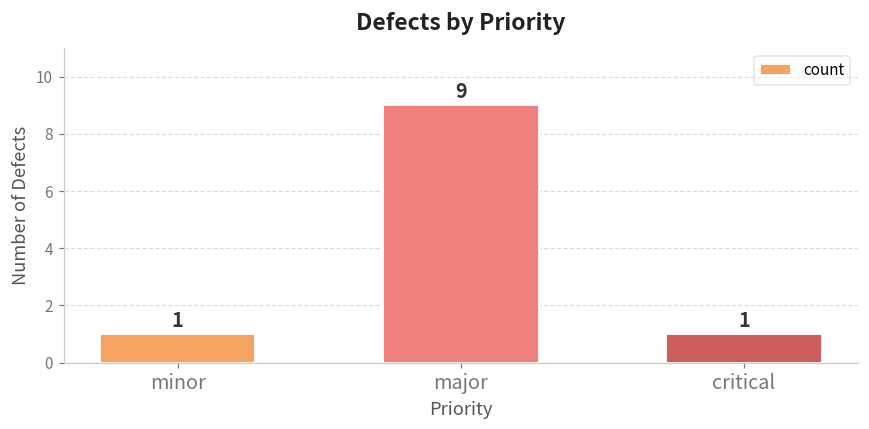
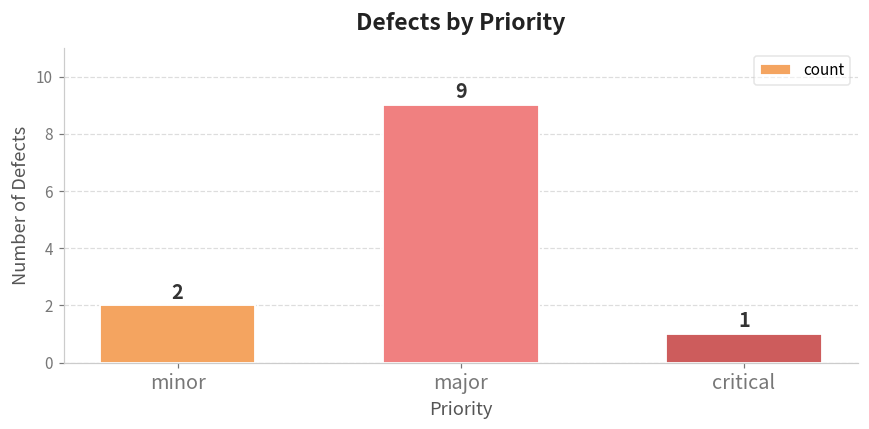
  {
-   "minor": 1,
+   "minor": 2,
    "major": 9,
    "critical": 1
  }
